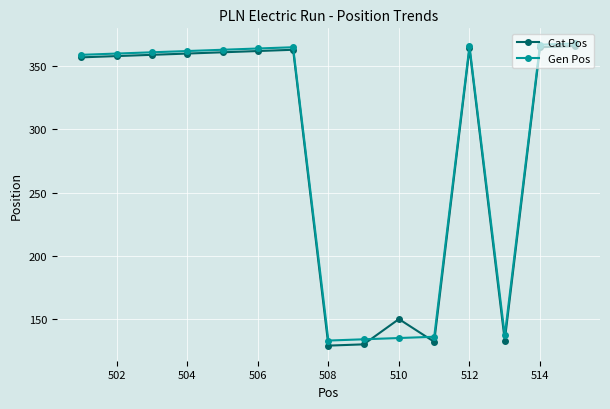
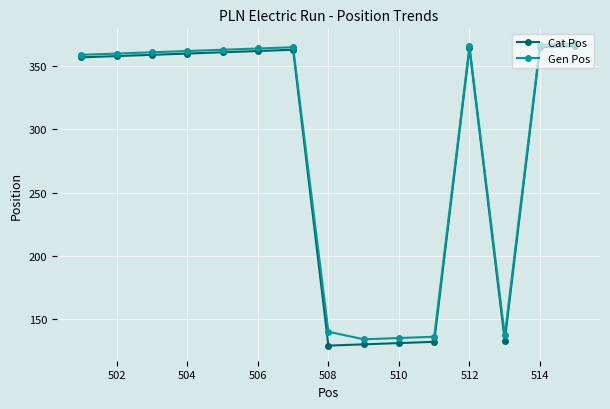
  {
    "Cat Pos": {
      "504": 360,
      "508": 129,
-     "510": 150
+     "510": 131
    },
    "Gen Pos": {
      "504": 362,
-     "508": 133,
+     "508": 140,
      "510": 135
    }
  }
